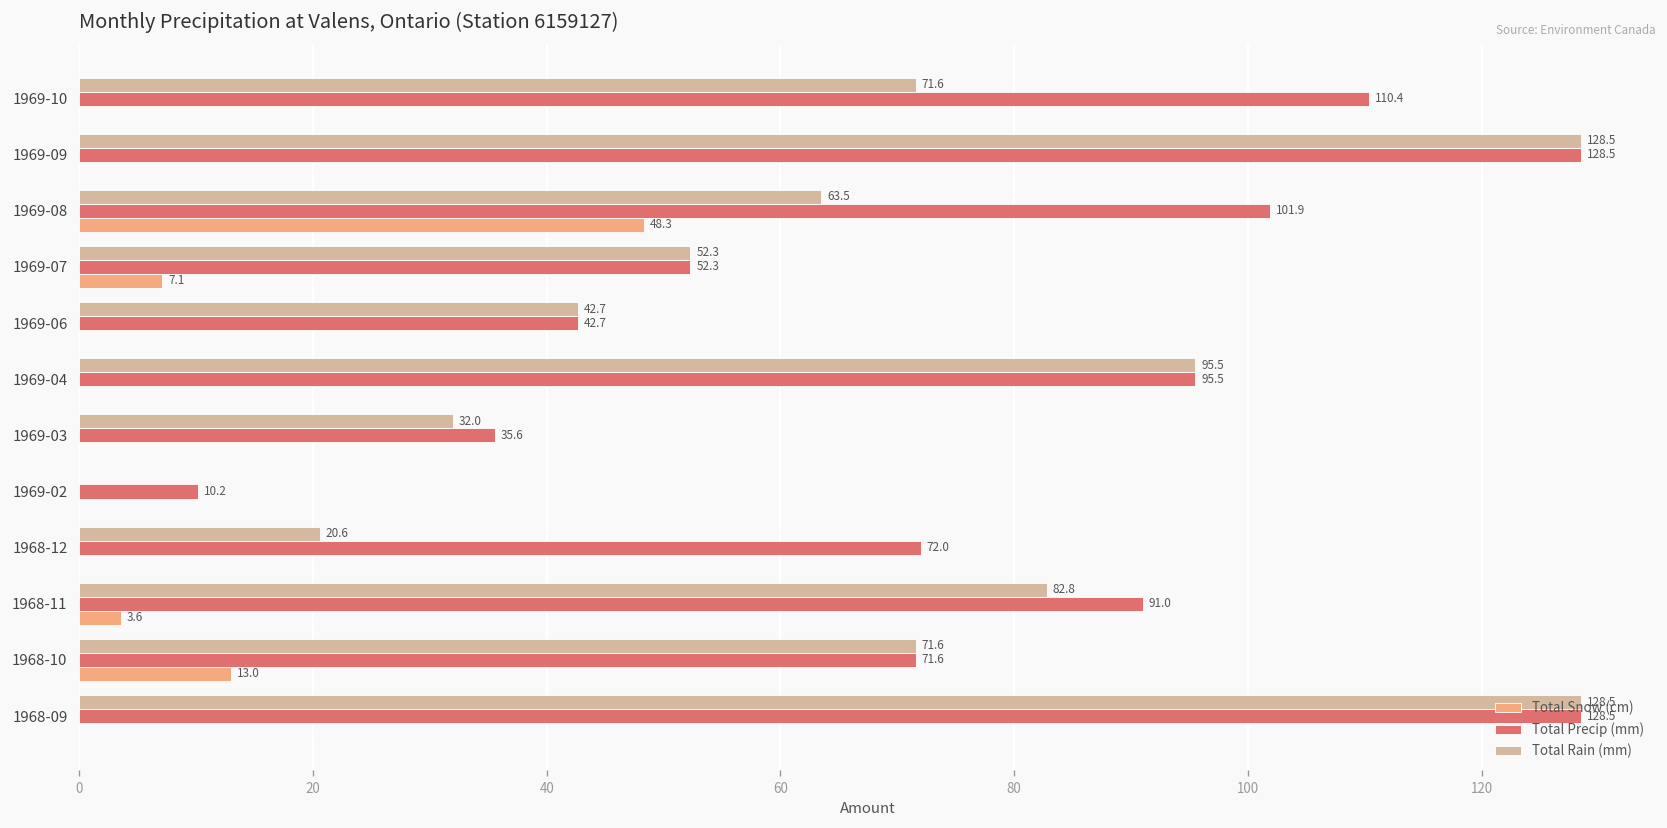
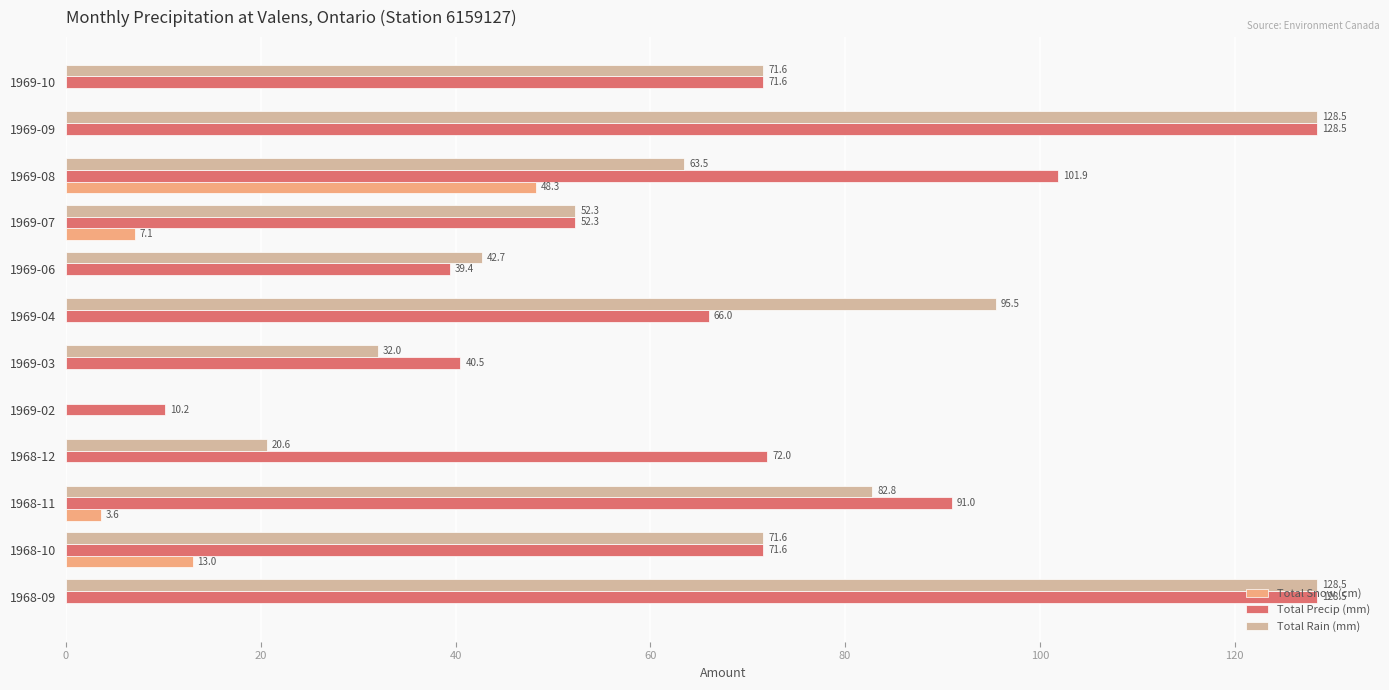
  {
    "Total Precip (mm)": {
-     "1969-10": 110.4,
+     "1969-10": 71.6,
      "1969-09": 128.5,
      "1969-08": 101.9,
      "1969-07": 52.3,
-     "1969-06": 42.7,
-     "1969-04": 95.5,
-     "1969-03": 35.6,
+     "1969-06": 39.4,
+     "1969-04": 66.0,
+     "1969-03": 40.5,
      "1969-02": 10.2,
      "1968-12": 72.0,
      "1968-11": 91.0,
      "1968-10": 71.6,
      "1968-09": 128.5
    }
  }
